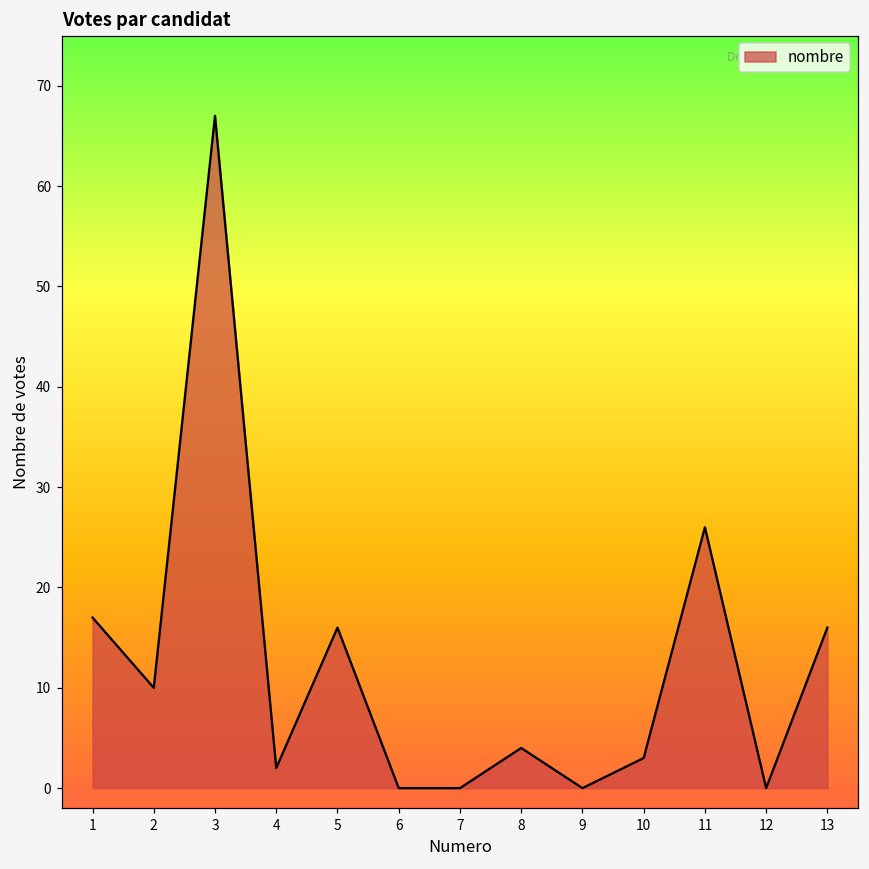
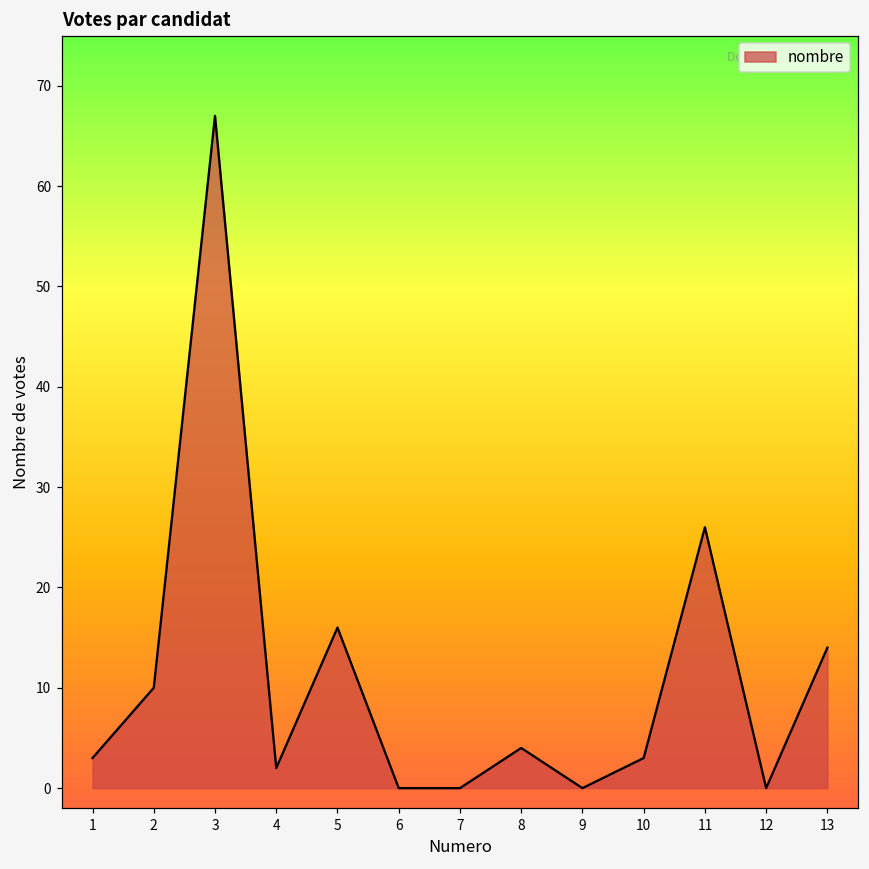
  {
-   "1": 17,
+   "1": 3,
    "2": 10,
    "3": 67,
    "4": 2,
    "5": 16,
    "6": 0,
    "7": 0,
    "8": 4,
    "9": 0,
    "10": 3,
    "11": 26,
    "12": 0,
-   "13": 16
+   "13": 14
  }
